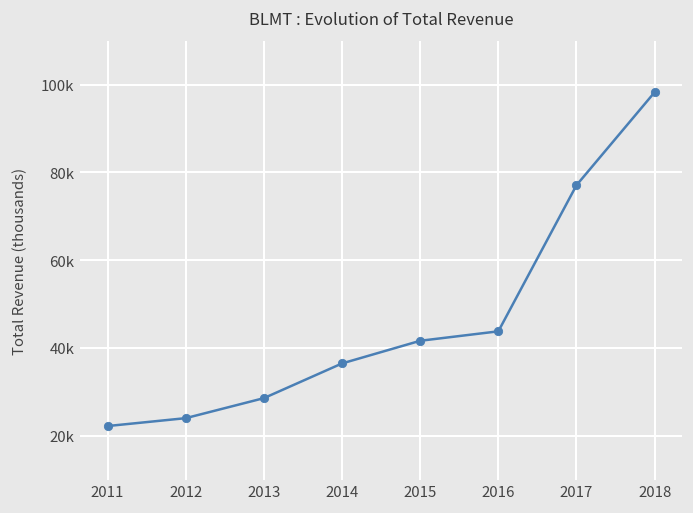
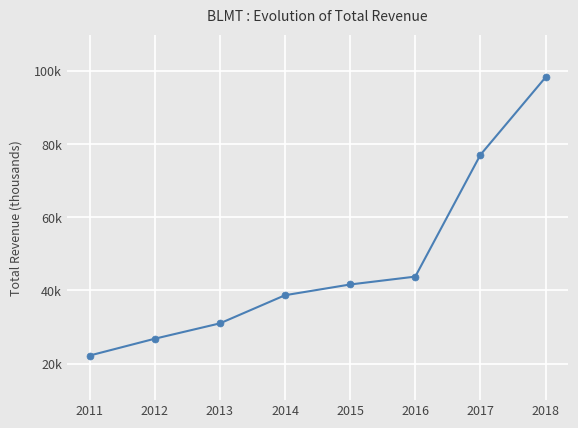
  {
    "2011": 22000,
-   "2012": 24000,
-   "2013": 29000,
-   "2014": 36000,
+   "2012": 27000,
+   "2013": 31000,
+   "2014": 39000,
    "2015": 42000,
    "2016": 44000,
    "2017": 77000,
    "2018": 98000
  }
